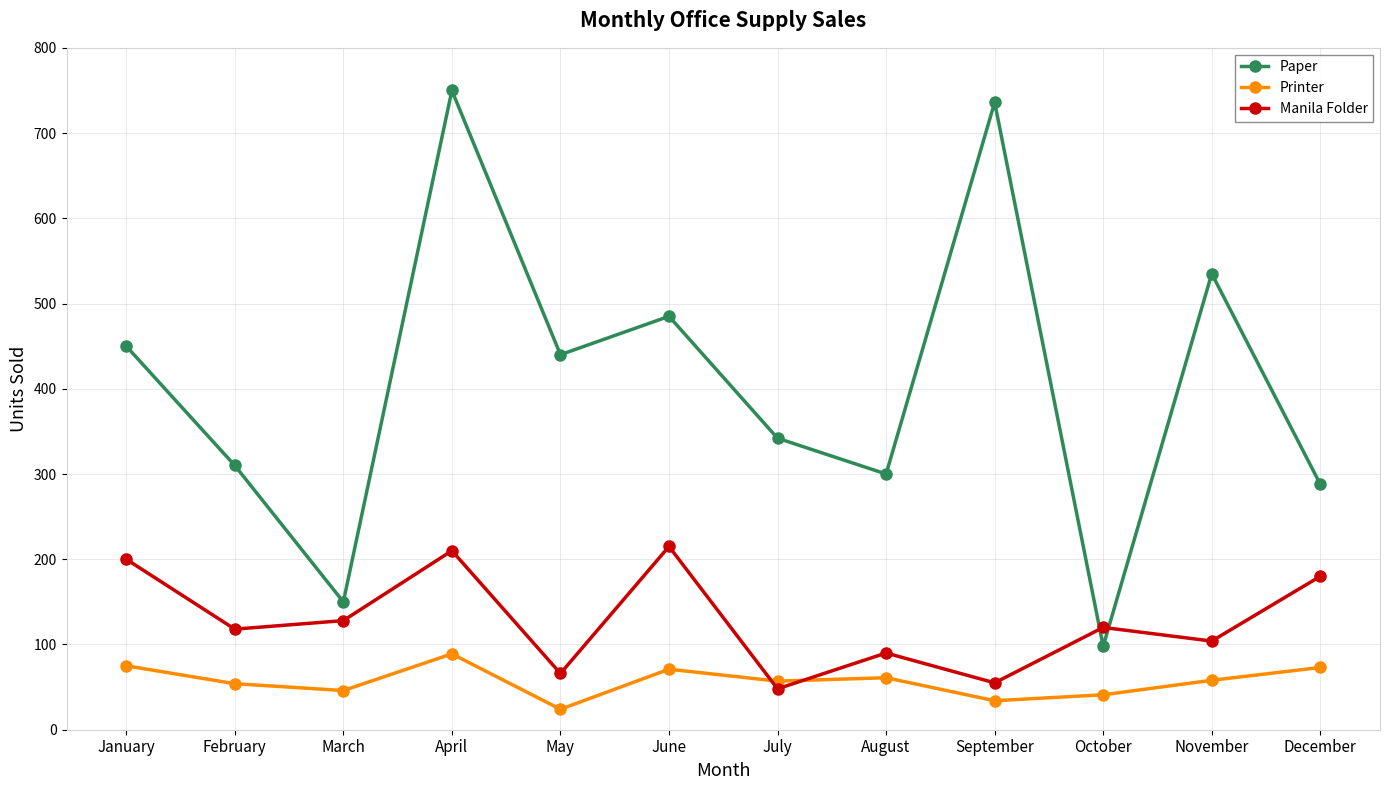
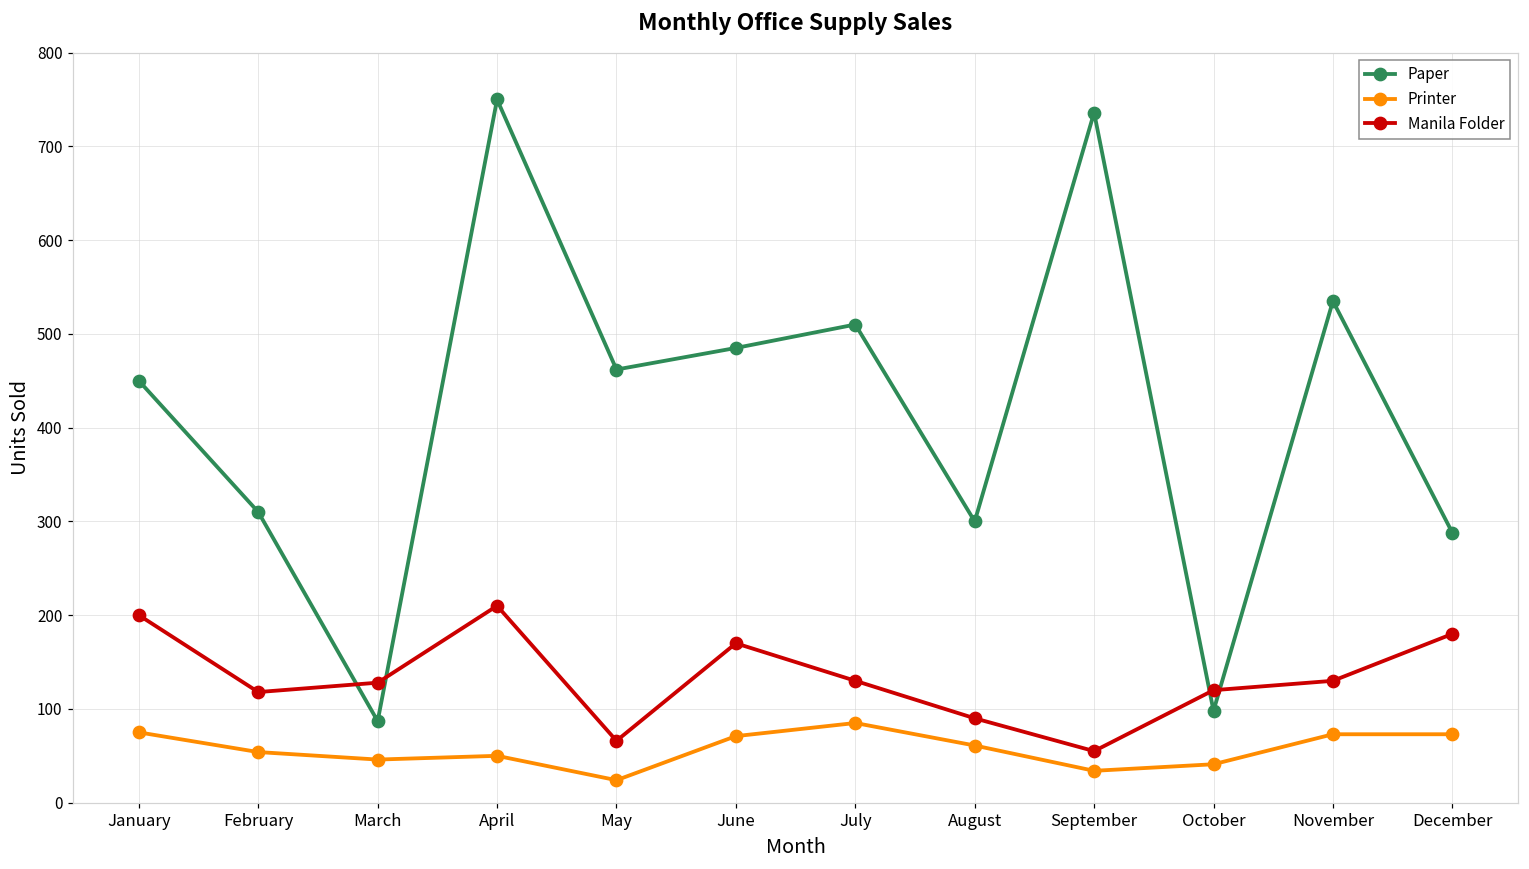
  {
    "Paper": {
      "January": 450,
      "February": 310,
-     "March": 150,
+     "March": 90,
      "April": 750,
-     "May": 440,
+     "May": 460,
      "June": 490,
-     "July": 340,
+     "July": 510,
      "August": 300,
      "September": 740,
      "October": 100,
      "November": 540,
      "December": 290
    },
    "Printer": {
      "January": 80,
      "February": 50,
      "March": 50,
-     "April": 90,
+     "April": 50,
      "May": 20,
      "June": 70,
-     "July": 60,
+     "July": 90,
      "August": 60,
      "September": 30,
      "October": 40,
-     "November": 60,
+     "November": 70,
      "December": 70
    },
    "Manila Folder": {
      "January": 200,
      "February": 120,
      "March": 130,
      "April": 210,
      "May": 70,
-     "June": 220,
-     "July": 50,
+     "June": 170,
+     "July": 130,
      "August": 90,
      "September": 60,
      "October": 120,
-     "November": 100,
+     "November": 130,
      "December": 180
    }
  }
